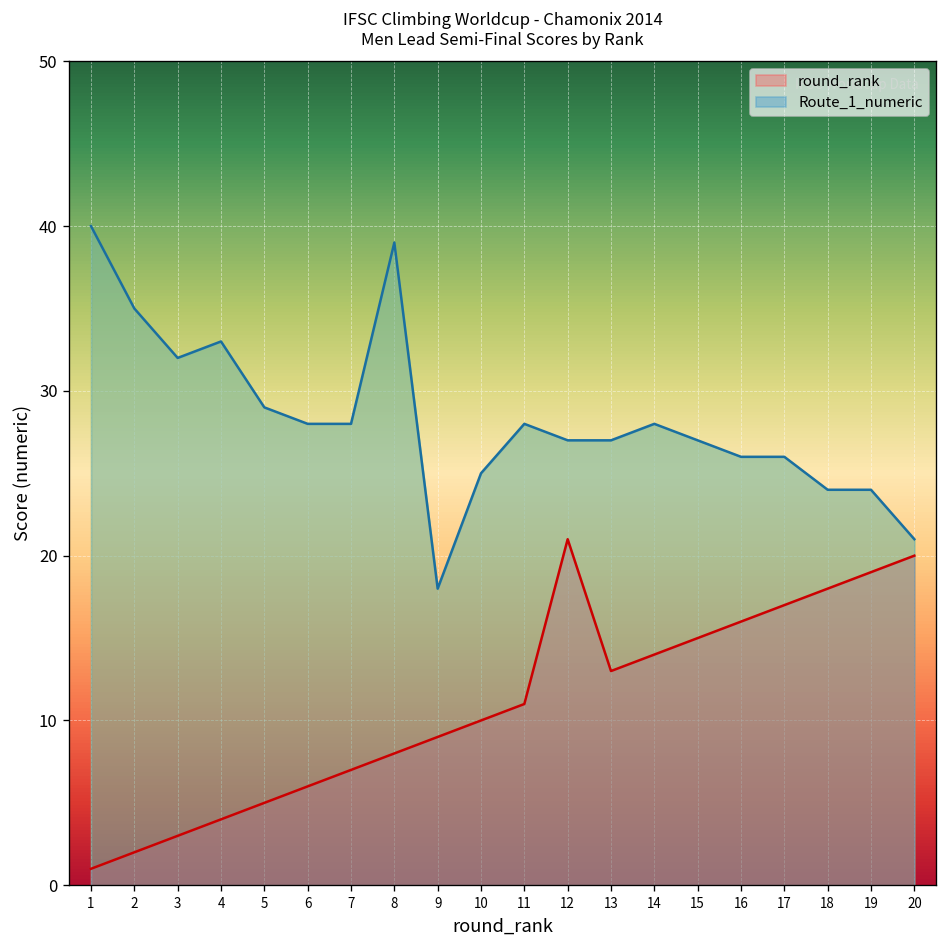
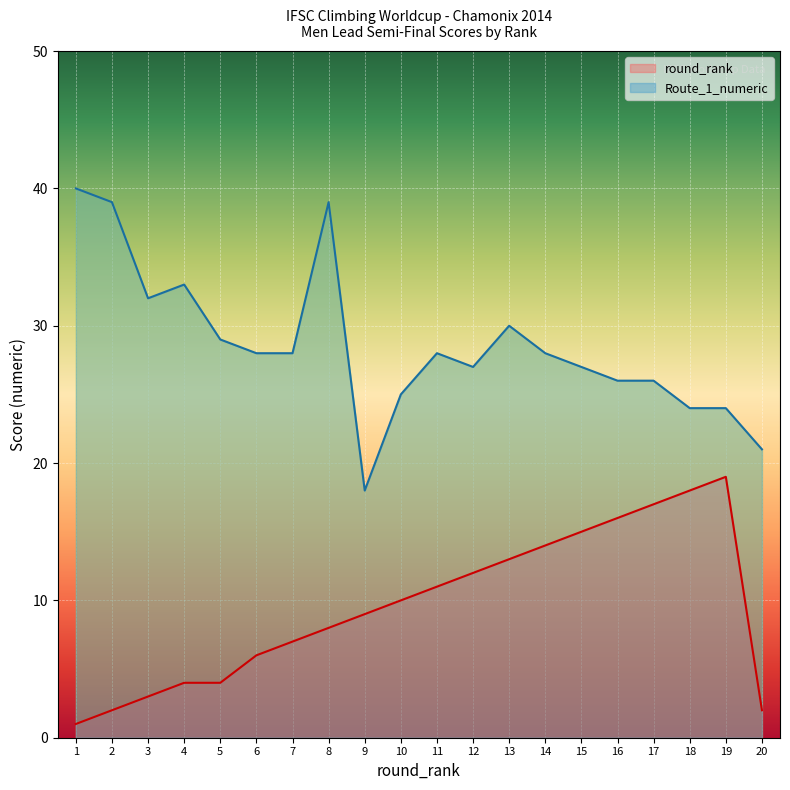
  {
    "round_rank": {
      "1": 1,
      "2": 2,
      "3": 3,
      "4": 4,
-     "5": 5,
+     "5": 4,
      "6": 6,
      "7": 7,
      "8": 8,
      "9": 9,
      "10": 10,
      "11": 11,
-     "12": 21,
+     "12": 12,
      "13": 13,
      "14": 14,
      "15": 15,
      "16": 16,
      "17": 17,
      "18": 18,
      "19": 19,
-     "20": 20
+     "20": 2
    },
    "Route_1_numeric": {
      "1": 40,
-     "2": 35,
+     "2": 39,
      "3": 32,
      "4": 33,
      "5": 29,
      "6": 28,
      "7": 28,
      "8": 39,
      "9": 18,
      "10": 25,
      "11": 28,
      "12": 27,
-     "13": 27,
+     "13": 30,
      "14": 28,
      "15": 27,
      "16": 26,
      "17": 26,
      "18": 24,
      "19": 24,
      "20": 21
    }
  }
